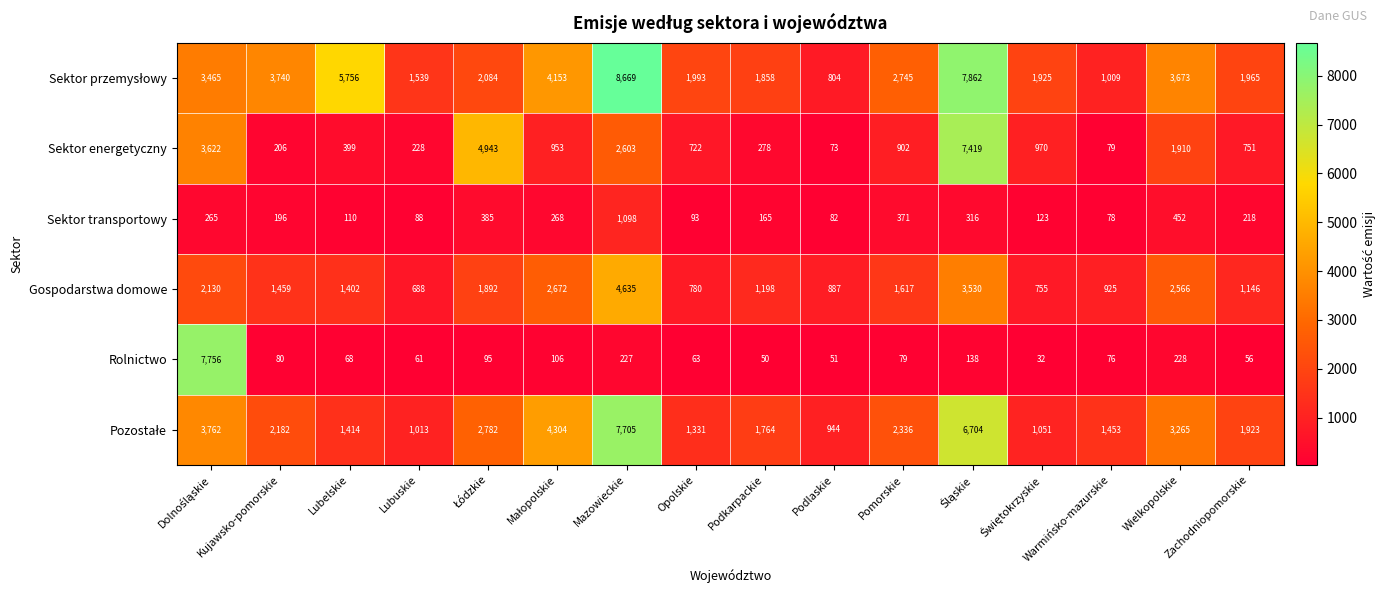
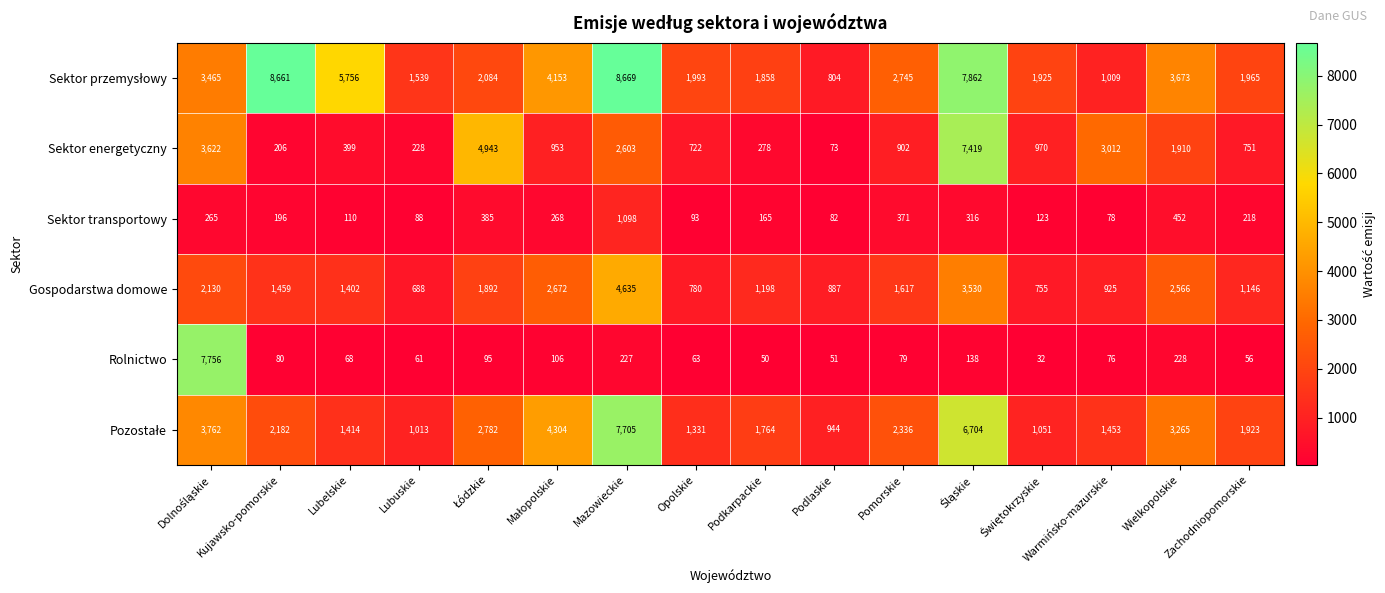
  {
    "Sektor przemysłowy": {
      "Dolnośląskie": "3,465",
-     "Kujawsko-pomorskie": "3,740",
+     "Kujawsko-pomorskie": "8,661",
      "Lubelskie": "5,756",
      "Lubuskie": "1,539",
      "Łódzkie": "2,084",
      "Małopolskie": "4,153",
      "Mazowieckie": "8,669",
      "Opolskie": "1,993",
      "Podkarpackie": "1,858",
      "Podlaskie": "804",
      "Pomorskie": "2,745",
      "Śląskie": "7,862",
      "Świętokrzyskie": "1,925",
      "Warmińsko-mazurskie": "1,009",
      "Wielkopolskie": "3,673",
      "Zachodniopomorskie": "1,965"
    },
    "Sektor energetyczny": {
      "Dolnośląskie": "3,622",
      "Kujawsko-pomorskie": "206",
      "Lubelskie": "399",
      "Lubuskie": "228",
      "Łódzkie": "4,943",
      "Małopolskie": "953",
      "Mazowieckie": "2,603",
      "Opolskie": "722",
      "Podkarpackie": "278",
      "Podlaskie": "73",
      "Pomorskie": "902",
      "Śląskie": "7,419",
      "Świętokrzyskie": "970",
-     "Warmińsko-mazurskie": "79",
+     "Warmińsko-mazurskie": "3,012",
      "Wielkopolskie": "1,910",
      "Zachodniopomorskie": "751"
    },
    "Sektor transportowy": {
      "Dolnośląskie": "265",
      "Kujawsko-pomorskie": "196",
      "Lubelskie": "110",
      "Lubuskie": "88",
      "Łódzkie": "385",
      "Małopolskie": "268",
      "Mazowieckie": "1,098",
      "Opolskie": "93",
      "Podkarpackie": "165",
      "Podlaskie": "82",
      "Pomorskie": "371",
      "Śląskie": "316",
      "Świętokrzyskie": "123",
      "Warmińsko-mazurskie": "78",
      "Wielkopolskie": "452",
      "Zachodniopomorskie": "218"
    },
    "Gospodarstwa domowe": {
      "Dolnośląskie": "2,130",
      "Kujawsko-pomorskie": "1,459",
      "Lubelskie": "1,402",
      "Lubuskie": "688",
      "Łódzkie": "1,892",
      "Małopolskie": "2,672",
      "Mazowieckie": "4,635",
      "Opolskie": "780",
      "Podkarpackie": "1,198",
      "Podlaskie": "887",
      "Pomorskie": "1,617",
      "Śląskie": "3,530",
      "Świętokrzyskie": "755",
      "Warmińsko-mazurskie": "925",
      "Wielkopolskie": "2,566",
      "Zachodniopomorskie": "1,146"
    },
    "Rolnictwo": {
      "Dolnośląskie": "7,756",
      "Kujawsko-pomorskie": "80",
      "Lubelskie": "68",
      "Lubuskie": "61",
      "Łódzkie": "95",
      "Małopolskie": "106",
      "Mazowieckie": "227",
      "Opolskie": "63",
      "Podkarpackie": "50",
      "Podlaskie": "51",
      "Pomorskie": "79",
      "Śląskie": "138",
      "Świętokrzyskie": "32",
      "Warmińsko-mazurskie": "76",
      "Wielkopolskie": "228",
      "Zachodniopomorskie": "56"
    },
    "Pozostałe": {
      "Dolnośląskie": "3,762",
      "Kujawsko-pomorskie": "2,182",
      "Lubelskie": "1,414",
      "Lubuskie": "1,013",
      "Łódzkie": "2,782",
      "Małopolskie": "4,304",
      "Mazowieckie": "7,705",
      "Opolskie": "1,331",
      "Podkarpackie": "1,764",
      "Podlaskie": "944",
      "Pomorskie": "2,336",
      "Śląskie": "6,704",
      "Świętokrzyskie": "1,051",
      "Warmińsko-mazurskie": "1,453",
      "Wielkopolskie": "3,265",
      "Zachodniopomorskie": "1,923"
    }
  }
